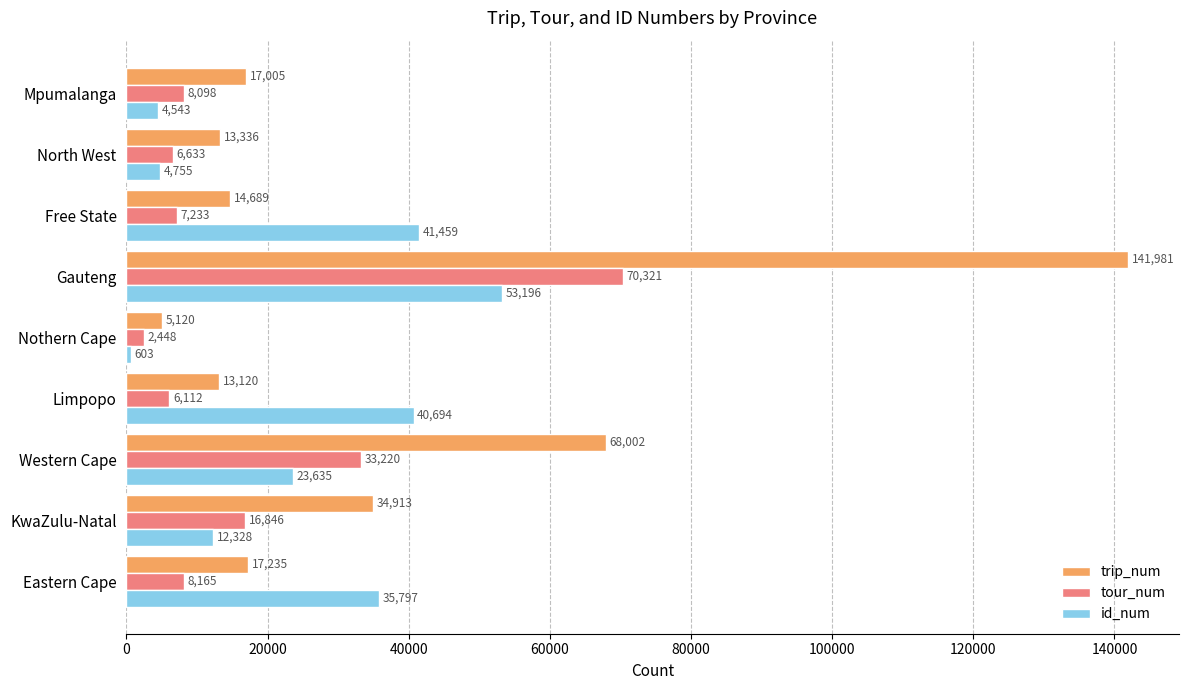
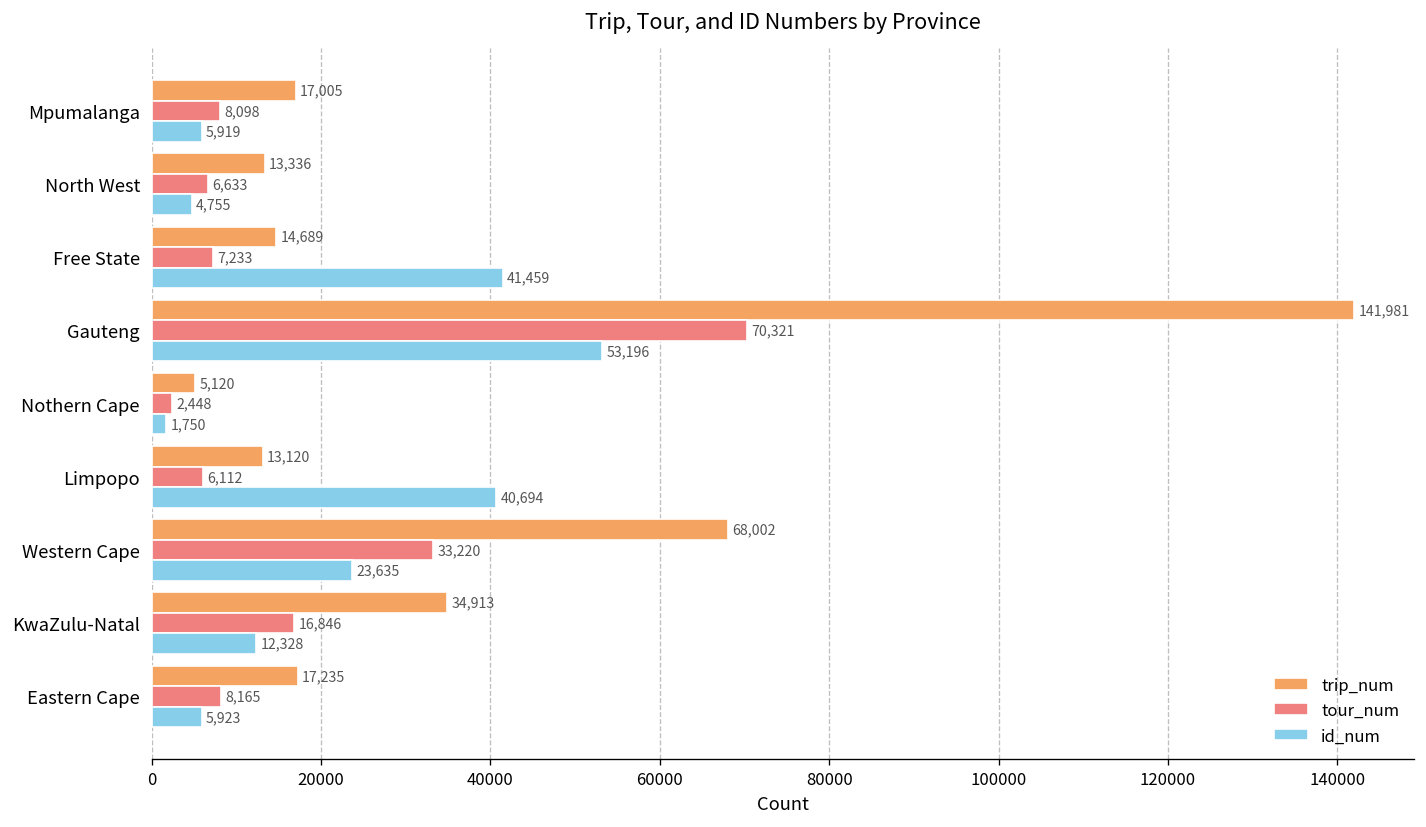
  {
    "id_num": {
-     "Mpumalanga": "4,543",
+     "Mpumalanga": "5,919",
      "North West": "4,755",
      "Free State": "41,459",
      "Gauteng": "53,196",
-     "Nothern Cape": "603",
+     "Nothern Cape": "1,750",
      "Limpopo": "40,694",
      "Western Cape": "23,635",
      "KwaZulu-Natal": "12,328",
-     "Eastern Cape": "35,797"
+     "Eastern Cape": "5,923"
    }
  }
